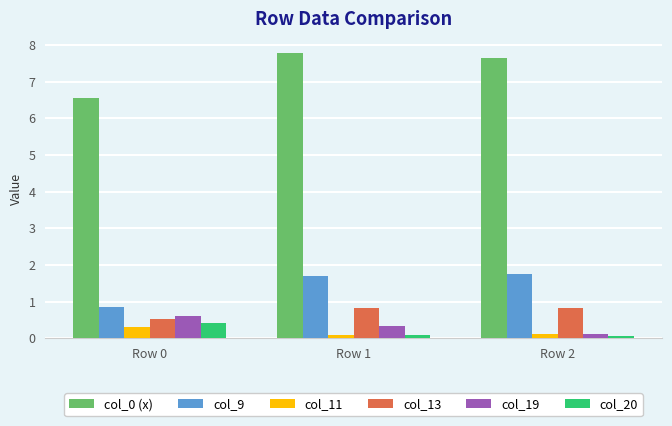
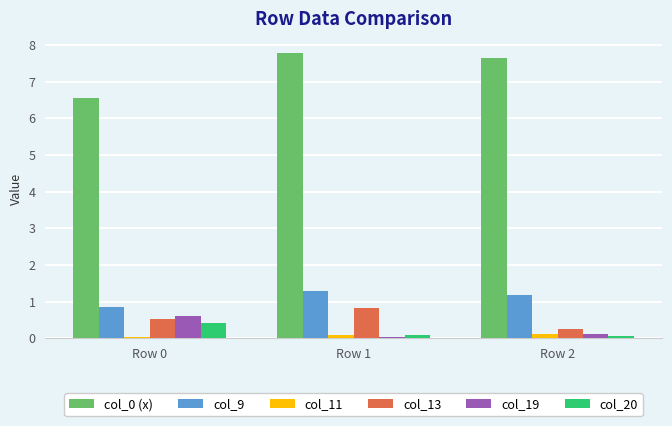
  {
    "col_0 (x)": {
      "Row 0": 6.5,
      "Row 1": 7.8,
      "Row 2": 7.6
    },
    "col_9": {
      "Row 0": 0.8,
-     "Row 1": 1.7,
-     "Row 2": 1.8
+     "Row 1": 1.3,
+     "Row 2": 1.2
    },
    "col_11": {
-     "Row 0": 0.3,
+     "Row 0": 0.0,
      "Row 1": 0.1,
      "Row 2": 0.1
    },
    "col_13": {
      "Row 0": 0.5,
      "Row 1": 0.8,
-     "Row 2": 0.8
+     "Row 2": 0.3
    },
    "col_19": {
      "Row 0": 0.6,
-     "Row 1": 0.3,
+     "Row 1": 0.0,
      "Row 2": 0.1
    },
    "col_20": {
      "Row 0": 0.4,
      "Row 1": 0.1
    }
  }
